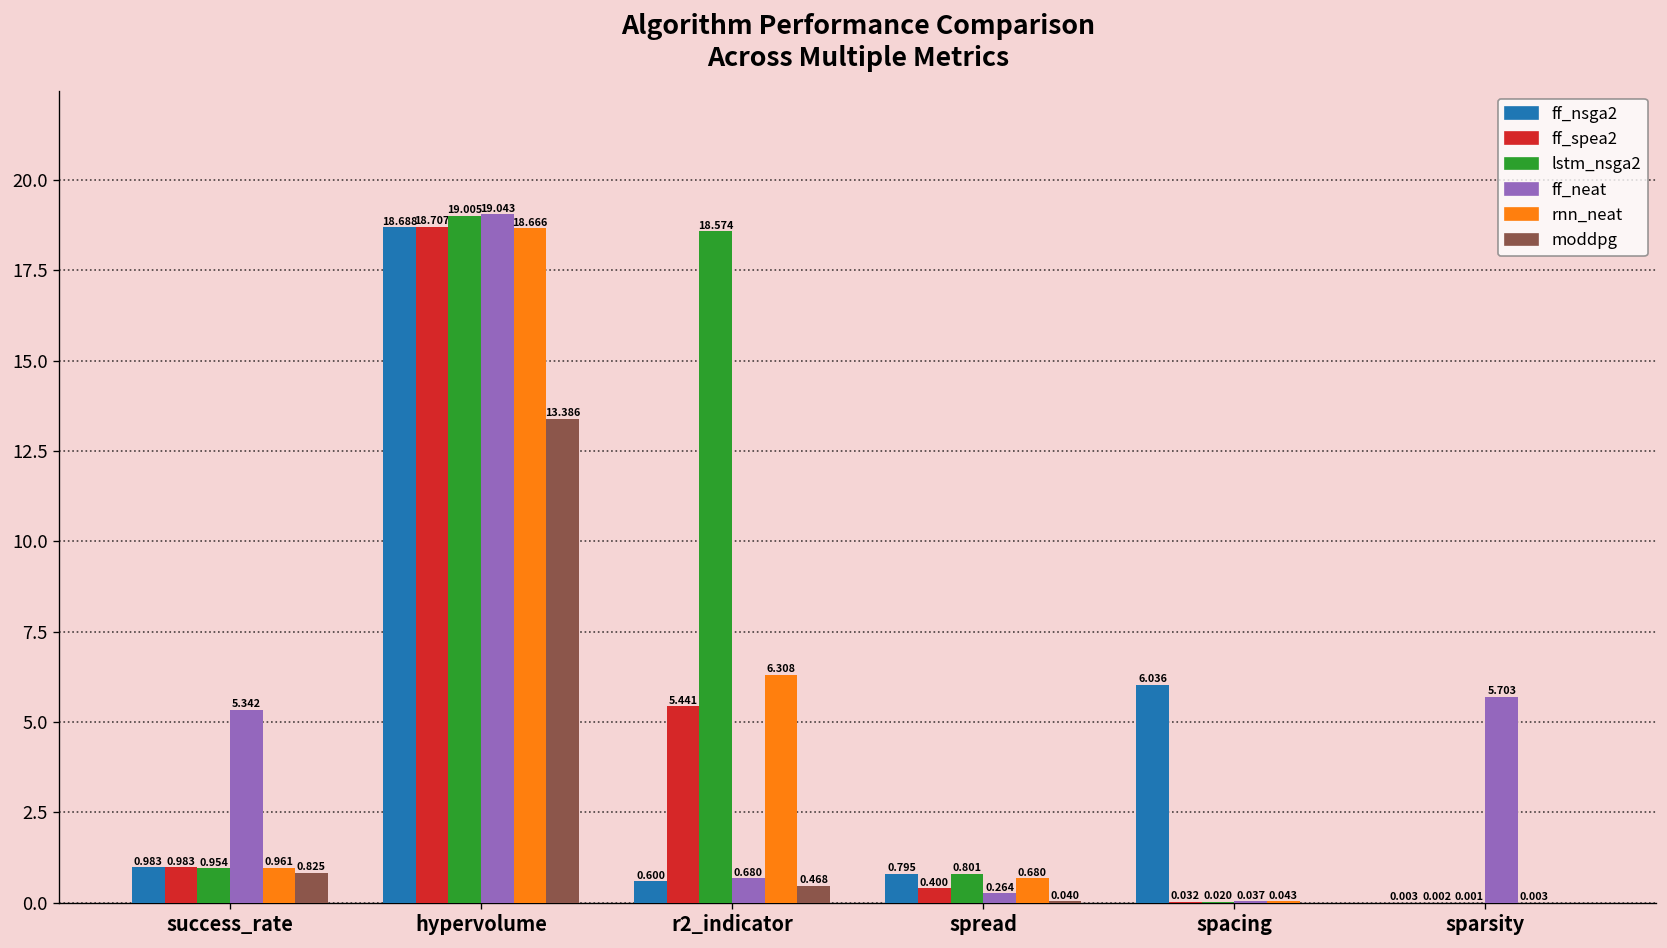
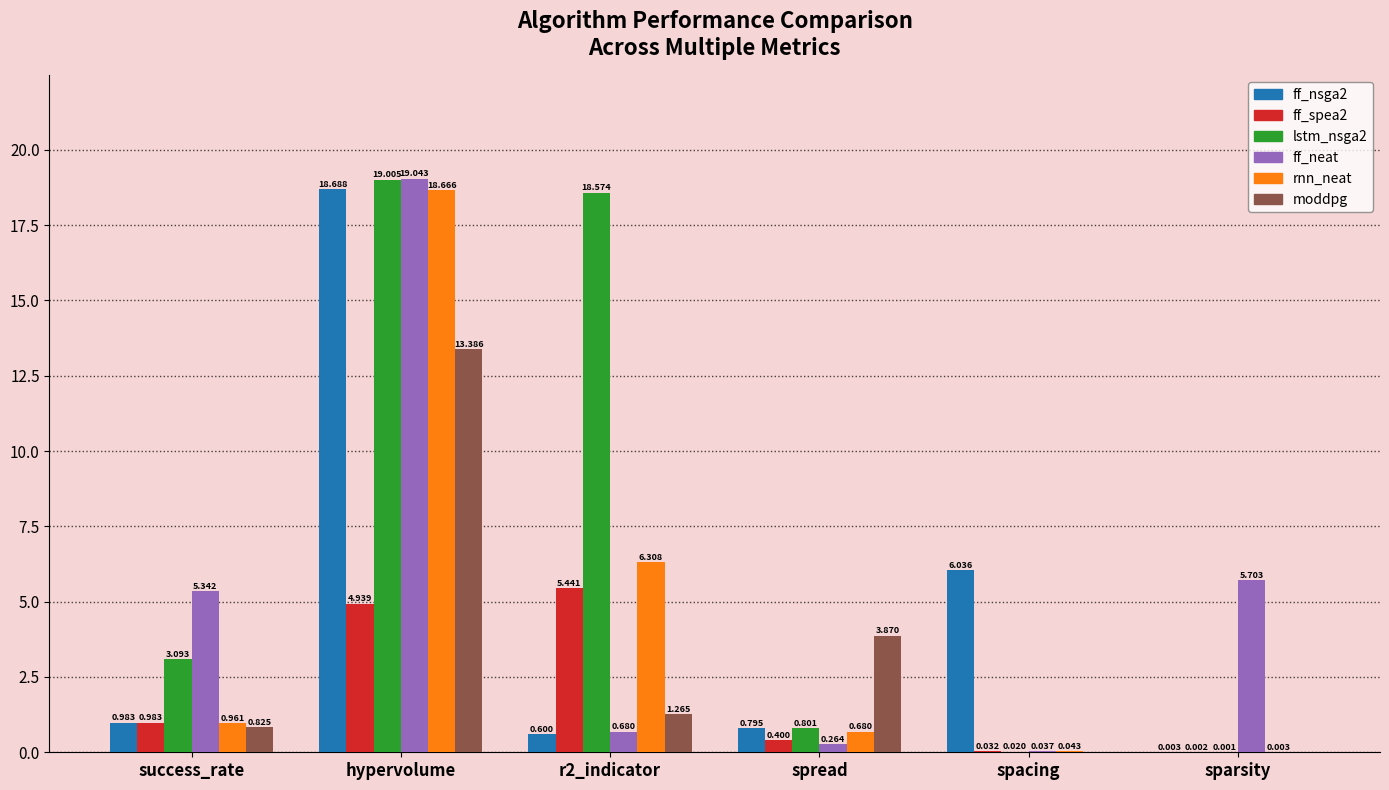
  {
    "ff_nsga2": {
      "success_rate": 0.983,
      "hypervolume": 18.688,
      "r2_indicator": 0.600,
      "spread": 0.795,
      "spacing": 6.036,
      "sparsity": 0.003
    },
    "ff_spea2": {
      "success_rate": 0.983,
-     "hypervolume": 18.707,
+     "hypervolume": 4.939,
      "r2_indicator": 5.441,
      "spread": 0.400,
      "spacing": 0.032,
      "sparsity": 0.002
    },
    "lstm_nsga2": {
-     "success_rate": 0.954,
+     "success_rate": 3.093,
      "hypervolume": 19.005,
      "r2_indicator": 18.574,
      "spread": 0.801,
      "spacing": 0.020,
      "sparsity": 0.001
    },
    "ff_neat": {
      "success_rate": 5.342,
      "hypervolume": 19.043,
      "r2_indicator": 0.680,
      "spread": 0.264,
      "spacing": 0.037,
      "sparsity": 5.703
    },
    "rnn_neat": {
      "success_rate": 0.961,
      "hypervolume": 18.666,
      "r2_indicator": 6.308,
      "spread": 0.680,
      "spacing": 0.043,
      "sparsity": 0.003
    },
    "moddpg": {
      "success_rate": 0.825,
      "hypervolume": 13.386,
-     "r2_indicator": 0.468,
-     "spread": 0.040
+     "r2_indicator": 1.265,
+     "spread": 3.870
    }
  }
